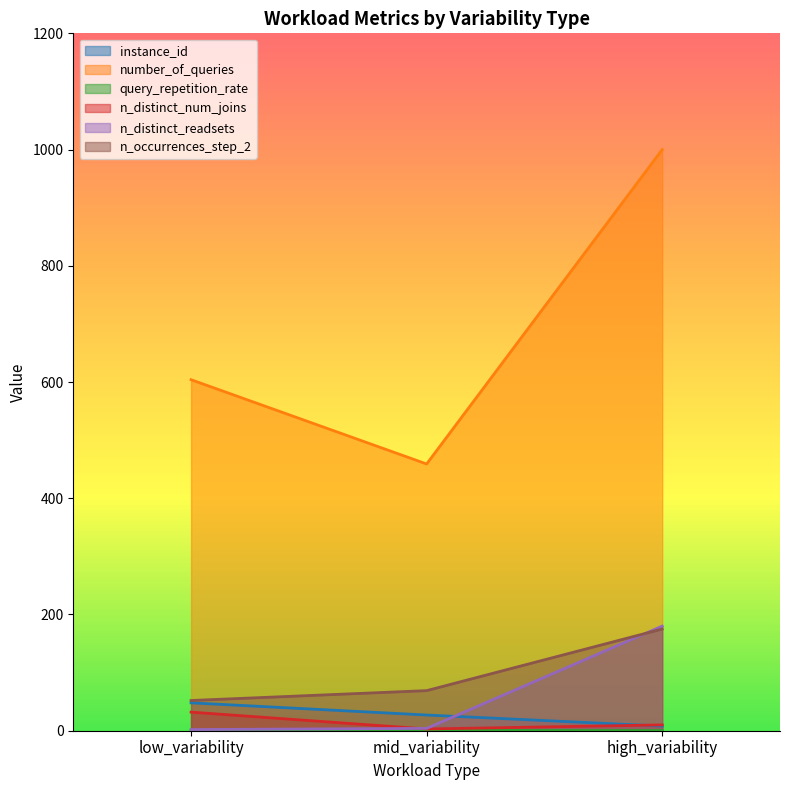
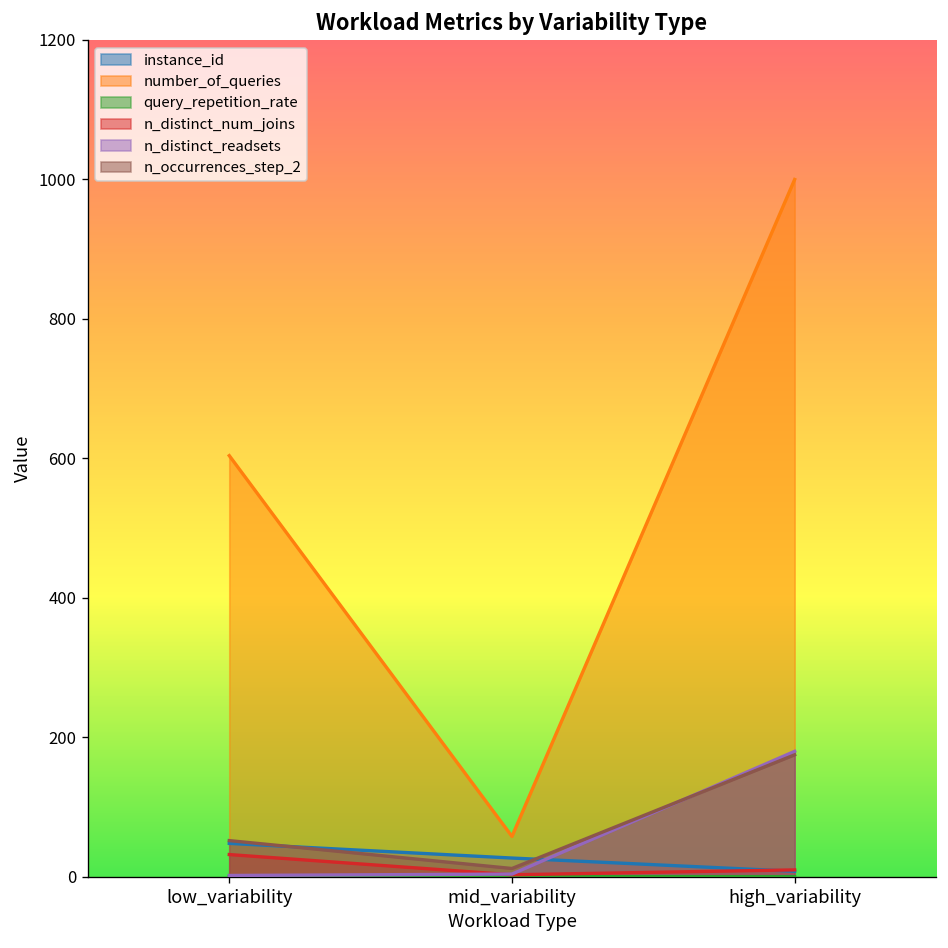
  {
    "instance_id": {
      "mid_variability": 30
    },
    "number_of_queries": {
      "low_variability": 600,
-     "mid_variability": 460,
+     "mid_variability": 60,
      "high_variability": 1000
    },
    "query_repetition_rate": {
      "high_variability": 0
    },
    "n_distinct_num_joins": {
      "low_variability": 30
    },
    "n_distinct_readsets": {
      "high_variability": 180
    },
    "n_occurrences_step_2": {
-     "mid_variability": 70,
+     "mid_variability": 10,
      "high_variability": 180
    }
  }
